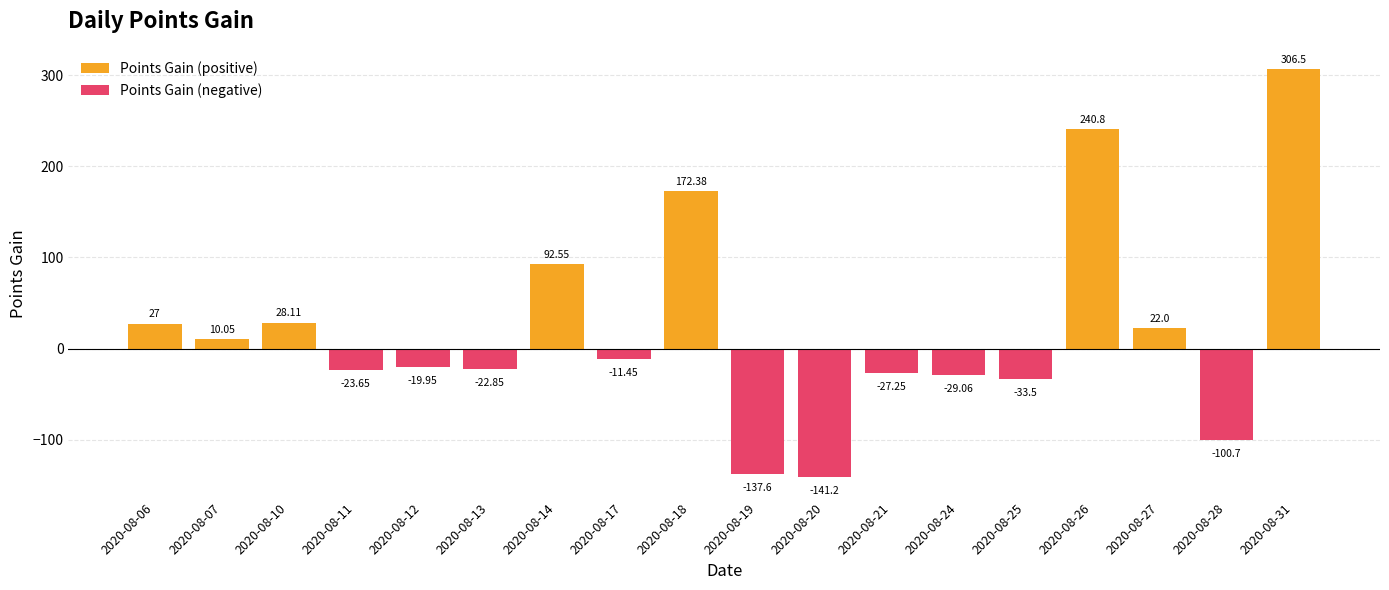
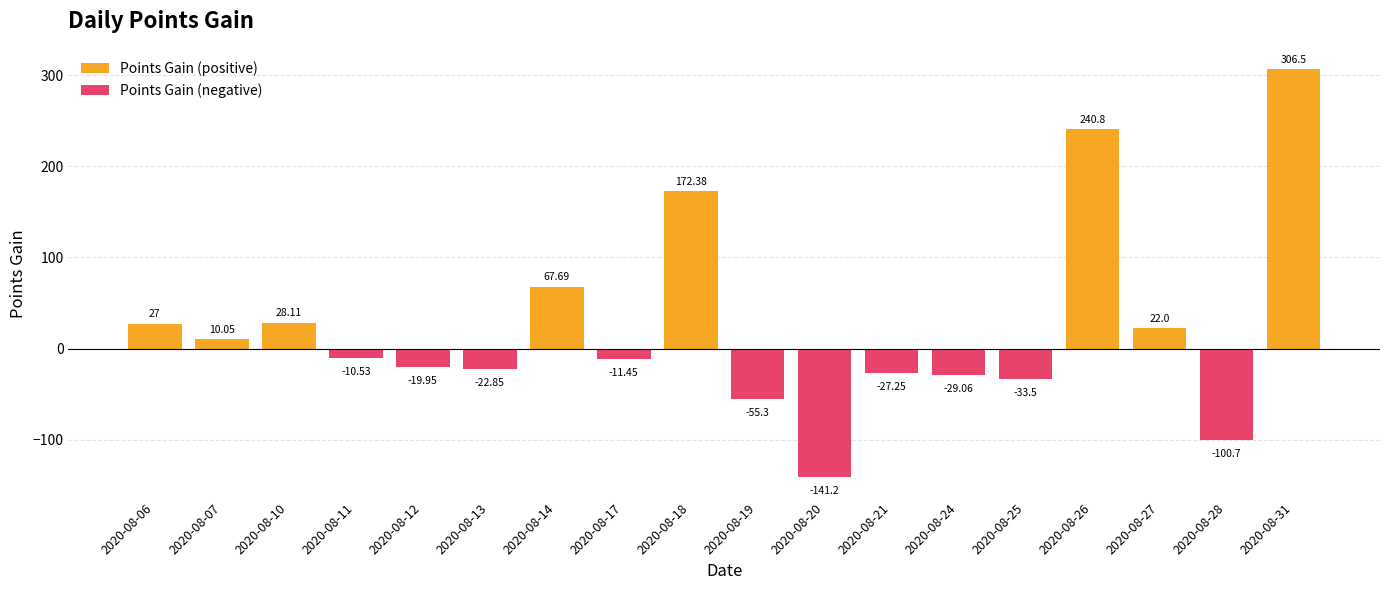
  {
    "Points Gain (positive)": {
      "2020-08-06": 27,
      "2020-08-07": 10.05,
      "2020-08-10": 28.11,
-     "2020-08-14": 92.55,
+     "2020-08-14": 67.69,
      "2020-08-18": 172.38,
      "2020-08-26": 240.8,
      "2020-08-27": 22.0,
      "2020-08-31": 306.5
    },
    "Points Gain (negative)": {
-     "2020-08-11": -23.65,
+     "2020-08-11": -10.53,
      "2020-08-12": -19.95,
      "2020-08-13": -22.85,
      "2020-08-17": -11.45,
-     "2020-08-19": -137.6,
+     "2020-08-19": -55.3,
      "2020-08-20": -141.2,
      "2020-08-21": -27.25,
      "2020-08-24": -29.06,
      "2020-08-25": -33.5,
      "2020-08-28": -100.7
    }
  }
